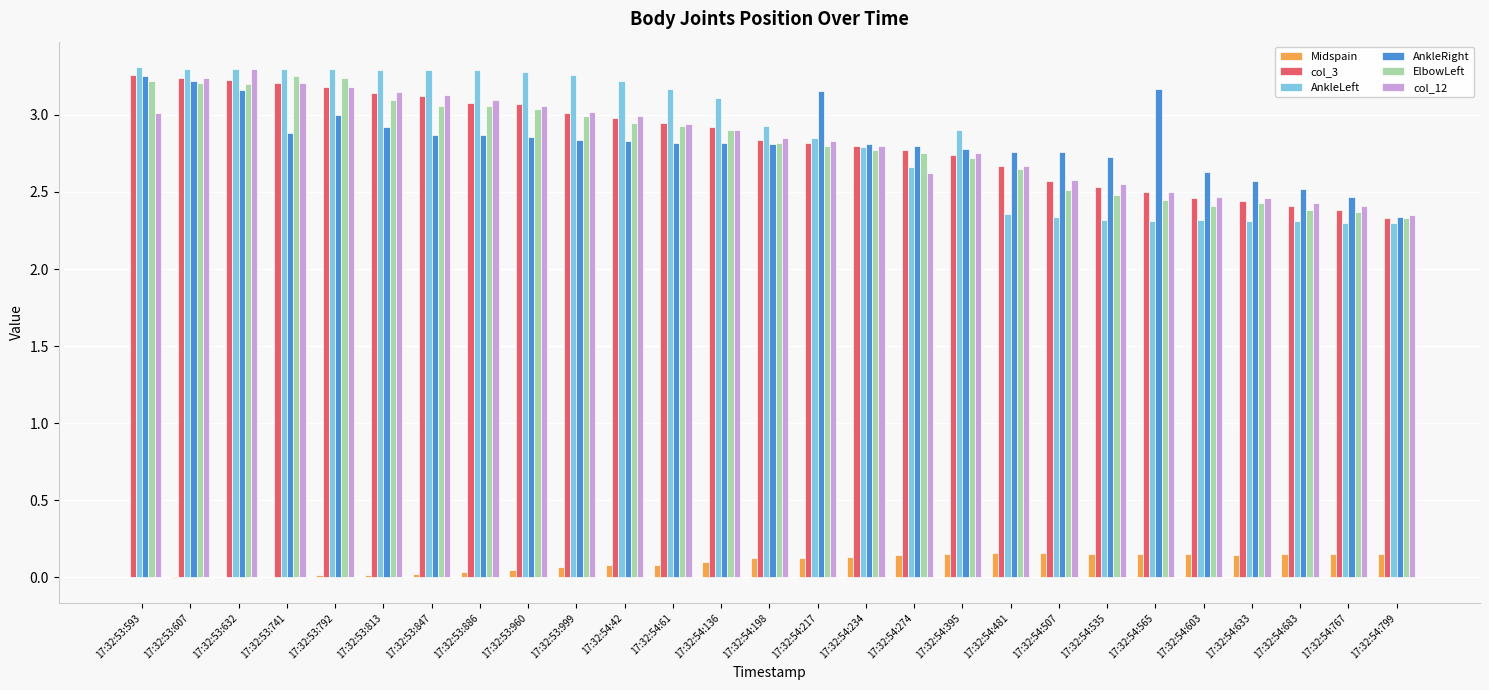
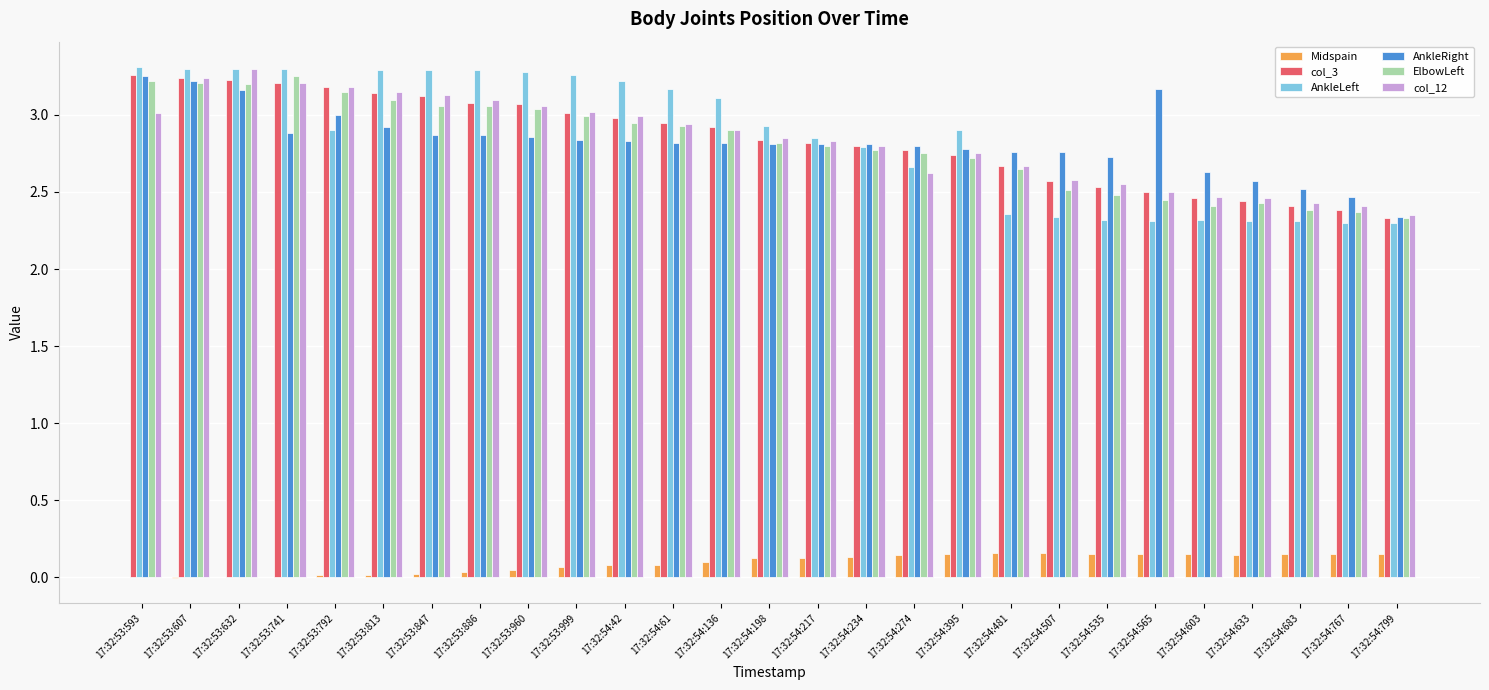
  {
    "Midspain": {
      "17:32:53:813": 0.02,
      "17:32:53:847": 0.02,
      "17:32:53:886": 0.04,
      "17:32:53:960": 0.05,
      "17:32:53:999": 0.07,
      "17:32:54:42": 0.08,
      "17:32:54:61": 0.08,
      "17:32:54:136": 0.10,
      "17:32:54:198": 0.12,
      "17:32:54:217": 0.13,
      "17:32:54:234": 0.13,
      "17:32:54:274": 0.14,
      "17:32:54:395": 0.15,
      "17:32:54:481": 0.16,
      "17:32:54:507": 0.16,
      "17:32:54:535": 0.15,
      "17:32:54:565": 0.15,
      "17:32:54:603": 0.15,
      "17:32:54:633": 0.15,
      "17:32:54:683": 0.15,
      "17:32:54:767": 0.15,
      "17:32:54:799": 0.15
    },
    "col_3": {
      "17:32:53:593": 3.26,
      "17:32:53:607": 3.24,
      "17:32:53:632": 3.23,
      "17:32:53:741": 3.21,
      "17:32:53:792": 3.18,
      "17:32:53:813": 3.14,
      "17:32:53:847": 3.12,
      "17:32:53:886": 3.08,
      "17:32:53:960": 3.07,
      "17:32:53:999": 3.01,
      "17:32:54:42": 2.98,
      "17:32:54:61": 2.95,
      "17:32:54:136": 2.92,
      "17:32:54:198": 2.84,
      "17:32:54:217": 2.82,
      "17:32:54:234": 2.80,
      "17:32:54:274": 2.77,
      "17:32:54:395": 2.74,
      "17:32:54:481": 2.67,
      "17:32:54:507": 2.57,
      "17:32:54:535": 2.53,
      "17:32:54:565": 2.50,
      "17:32:54:603": 2.46,
      "17:32:54:633": 2.44,
      "17:32:54:683": 2.41,
      "17:32:54:767": 2.38,
      "17:32:54:799": 2.33
    },
    "AnkleLeft": {
      "17:32:53:593": 3.31,
      "17:32:53:607": 3.30,
      "17:32:53:632": 3.30,
      "17:32:53:741": 3.30,
-     "17:32:53:792": 3.30,
+     "17:32:53:792": 2.90,
      "17:32:53:813": 3.29,
      "17:32:53:847": 3.29,
      "17:32:53:886": 3.29,
      "17:32:53:960": 3.28,
      "17:32:53:999": 3.26,
      "17:32:54:42": 3.22,
      "17:32:54:61": 3.17,
      "17:32:54:136": 3.11,
      "17:32:54:198": 2.93,
      "17:32:54:217": 2.85,
      "17:32:54:234": 2.79,
      "17:32:54:274": 2.66,
      "17:32:54:395": 2.90,
      "17:32:54:481": 2.36,
      "17:32:54:507": 2.34,
      "17:32:54:535": 2.32,
      "17:32:54:565": 2.31,
      "17:32:54:603": 2.32,
      "17:32:54:633": 2.31,
      "17:32:54:683": 2.31,
      "17:32:54:767": 2.30,
      "17:32:54:799": 2.30
    },
    "AnkleRight": {
      "17:32:53:593": 3.25,
      "17:32:53:607": 3.22,
      "17:32:53:632": 3.16,
      "17:32:53:741": 2.88,
      "17:32:53:792": 3.00,
      "17:32:53:813": 2.92,
      "17:32:53:847": 2.87,
      "17:32:53:886": 2.87,
      "17:32:53:960": 2.86,
      "17:32:53:999": 2.84,
      "17:32:54:42": 2.83,
      "17:32:54:61": 2.82,
      "17:32:54:136": 2.82,
      "17:32:54:198": 2.81,
-     "17:32:54:217": 3.15,
+     "17:32:54:217": 2.81,
      "17:32:54:234": 2.81,
      "17:32:54:274": 2.80,
      "17:32:54:395": 2.78,
      "17:32:54:481": 2.76,
      "17:32:54:507": 2.76,
      "17:32:54:535": 2.73,
      "17:32:54:565": 3.17,
      "17:32:54:603": 2.63,
      "17:32:54:633": 2.57,
      "17:32:54:683": 2.52,
      "17:32:54:767": 2.47,
      "17:32:54:799": 2.34
    },
    "ElbowLeft": {
      "17:32:53:593": 3.22,
      "17:32:53:607": 3.21,
      "17:32:53:632": 3.20,
      "17:32:53:741": 3.26,
-     "17:32:53:792": 3.24,
+     "17:32:53:792": 3.15,
      "17:32:53:813": 3.10,
      "17:32:53:847": 3.06,
      "17:32:53:886": 3.06,
      "17:32:53:960": 3.04,
      "17:32:53:999": 2.99,
      "17:32:54:42": 2.95,
      "17:32:54:61": 2.93,
      "17:32:54:136": 2.90,
      "17:32:54:198": 2.82,
      "17:32:54:217": 2.80,
      "17:32:54:234": 2.77,
      "17:32:54:274": 2.75,
      "17:32:54:395": 2.72,
      "17:32:54:481": 2.65,
      "17:32:54:507": 2.51,
      "17:32:54:535": 2.48,
      "17:32:54:565": 2.45,
      "17:32:54:603": 2.41,
      "17:32:54:633": 2.43,
      "17:32:54:683": 2.38,
      "17:32:54:767": 2.37,
      "17:32:54:799": 2.33
    },
    "col_12": {
      "17:32:53:593": 3.01,
      "17:32:53:607": 3.24,
      "17:32:53:632": 3.30,
      "17:32:53:741": 3.21,
      "17:32:53:792": 3.18,
      "17:32:53:813": 3.15,
      "17:32:53:847": 3.13,
      "17:32:53:886": 3.10,
      "17:32:53:960": 3.06,
      "17:32:53:999": 3.02,
      "17:32:54:42": 2.99,
      "17:32:54:61": 2.94,
      "17:32:54:136": 2.90,
      "17:32:54:198": 2.85,
      "17:32:54:217": 2.83,
      "17:32:54:234": 2.80,
      "17:32:54:274": 2.62,
      "17:32:54:395": 2.75,
      "17:32:54:481": 2.67,
      "17:32:54:507": 2.58,
      "17:32:54:535": 2.55,
      "17:32:54:565": 2.50,
      "17:32:54:603": 2.47,
      "17:32:54:633": 2.46,
      "17:32:54:683": 2.43,
      "17:32:54:767": 2.41,
      "17:32:54:799": 2.35
    }
  }
